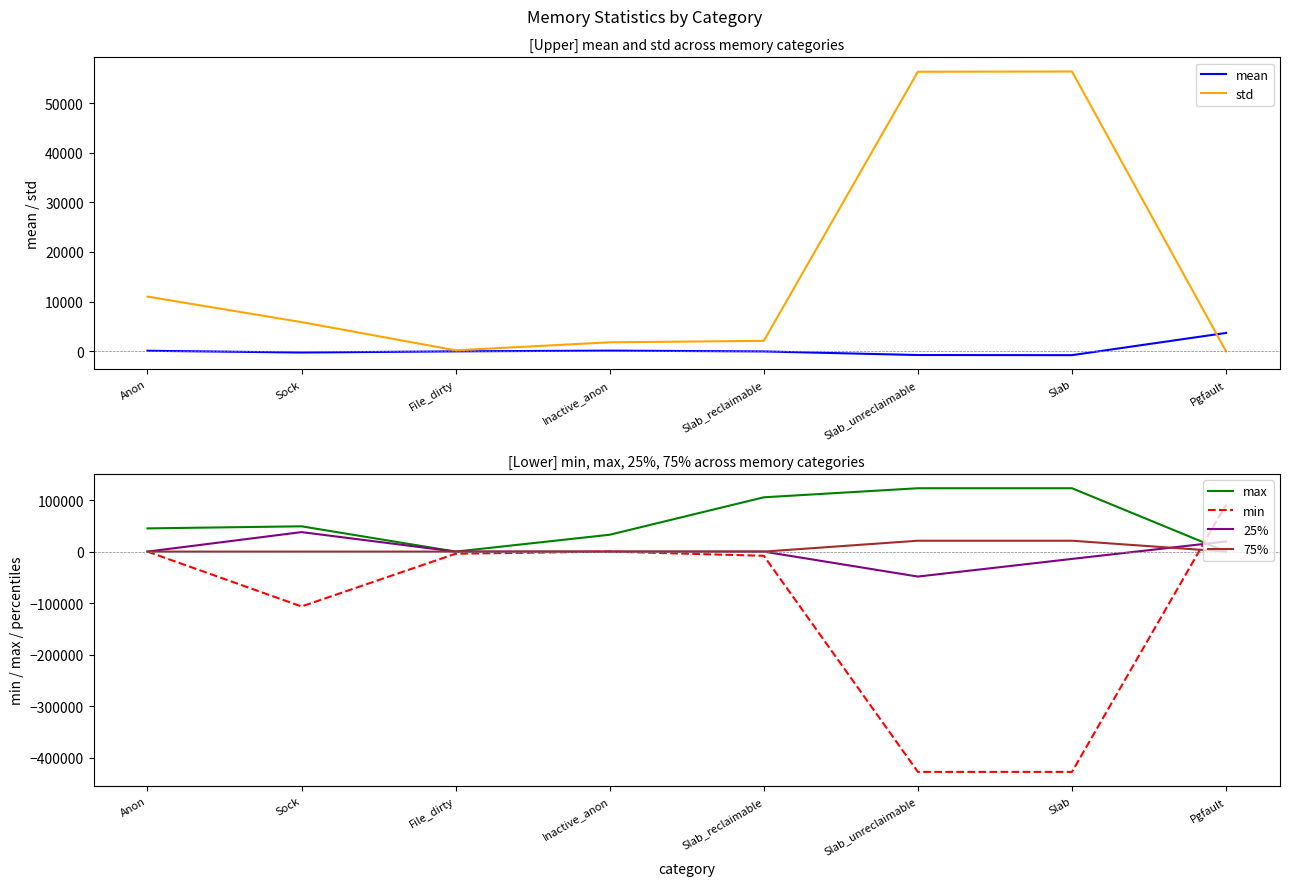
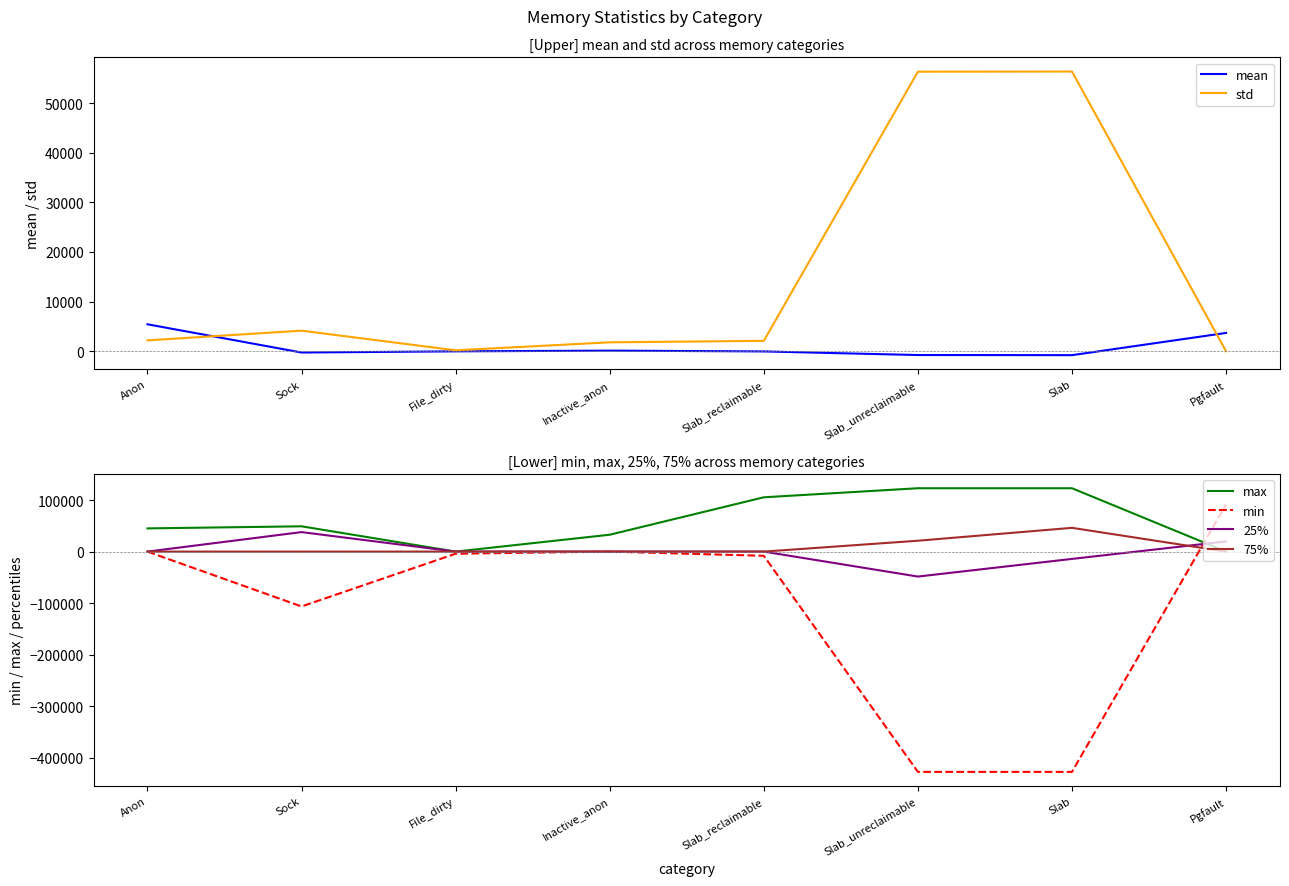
  {
    "[Upper] mean and std across memory categories": {
      "mean": {
-       "Anon": 0,
+       "Anon": 5000,
        "Sock": 0,
        "Inactive_anon": 0,
        "Slab_reclaimable": 0,
        "Slab_unreclaimable": -1000,
        "Slab": -1000,
        "Pgfault": 4000
      },
      "std": {
-       "Anon": 11000,
-       "Sock": 6000,
+       "Anon": 2000,
+       "Sock": 4000,
        "Inactive_anon": 2000,
        "Slab_reclaimable": 2000,
        "Slab_unreclaimable": 56000,
        "Slab": 56000,
        "Pgfault": 0
      }
    },
    "[Lower] min, max, 25%, 75% across memory categories": {
      "max": {
        "Anon": 50000,
        "Sock": 50000,
        "Inactive_anon": 30000,
        "Slab_reclaimable": 110000,
        "Slab_unreclaimable": 120000,
        "Slab": 120000
      },
      "min": {
        "Sock": -110000,
        "Slab_reclaimable": -10000,
        "Slab_unreclaimable": -430000,
        "Slab": -430000
      },
      "25%": {
        "Sock": 40000,
        "Slab_unreclaimable": -50000,
        "Slab": -10000
      },
      "75%": {
        "Sock": 0,
        "Slab_unreclaimable": 20000,
-       "Slab": 20000
+       "Slab": 50000
      }
    }
  }
